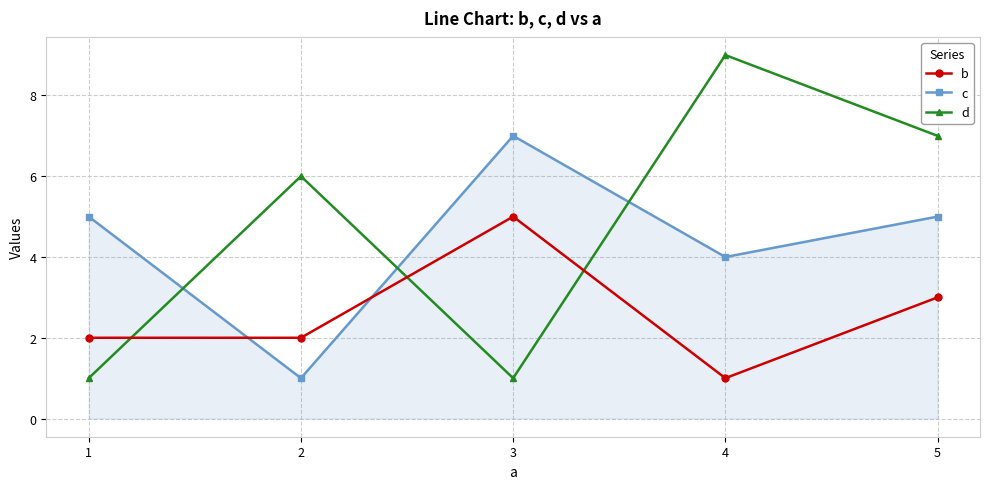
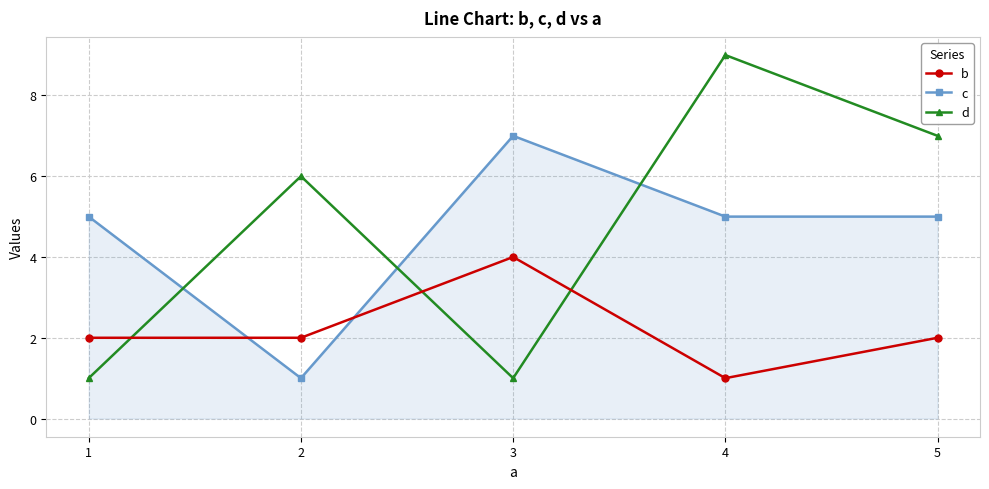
  {
    "b": {
      "1": 2,
      "2": 2,
-     "3": 5,
+     "3": 4,
      "4": 1,
-     "5": 3
+     "5": 2
    },
    "c": {
      "1": 5,
      "2": 1,
      "3": 7,
-     "4": 4,
+     "4": 5,
      "5": 5
    },
    "d": {
      "1": 1,
      "2": 6,
      "3": 1,
      "4": 9,
      "5": 7
    }
  }
